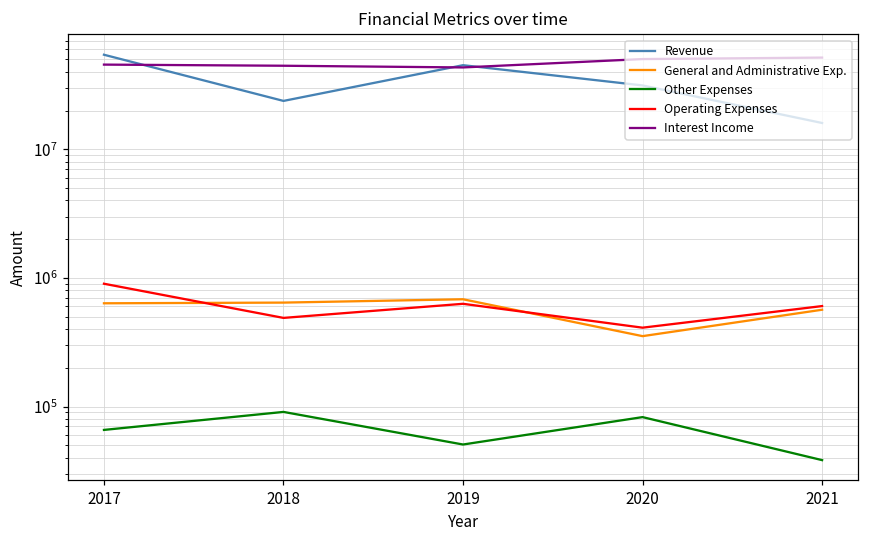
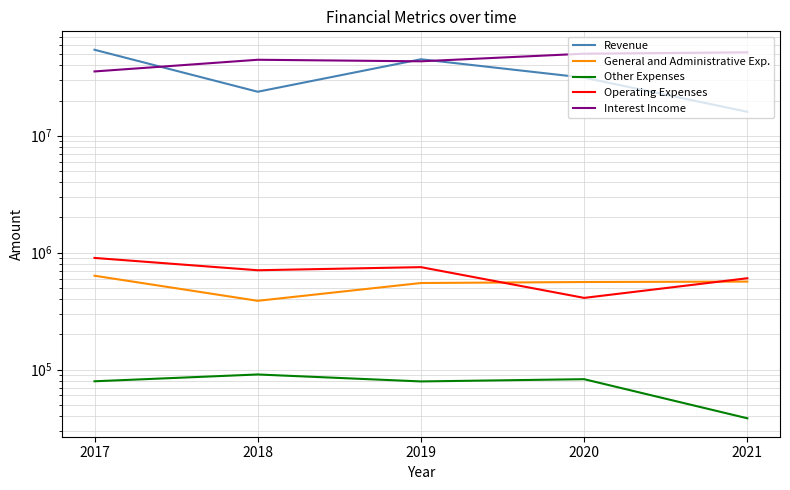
  {
    "Revenue": {
      "2017": 50000000,
      "2018": 24000000
    },
    "General and Administrative Exp.": {
      "2017": 600000,
-     "2018": 600000,
-     "2019": 700000,
-     "2020": 350000,
+     "2018": 390000,
+     "2019": 500000,
+     "2020": 600000,
      "2021": 600000
    },
    "Other Expenses": {
-     "2017": 70000,
+     "2017": 80000,
      "2018": 90000,
-     "2019": 51000,
+     "2019": 80000,
      "2020": 80000,
      "2021": 38000
    },
    "Operating Expenses": {
      "2017": 900000,
-     "2018": 490000,
-     "2019": 600000,
+     "2018": 700000,
+     "2019": 800000,
      "2020": 410000,
      "2021": 600000
    },
    "Interest Income": {
-     "2017": 46000000,
+     "2017": 35000000,
      "2018": 45000000
    }
  }
